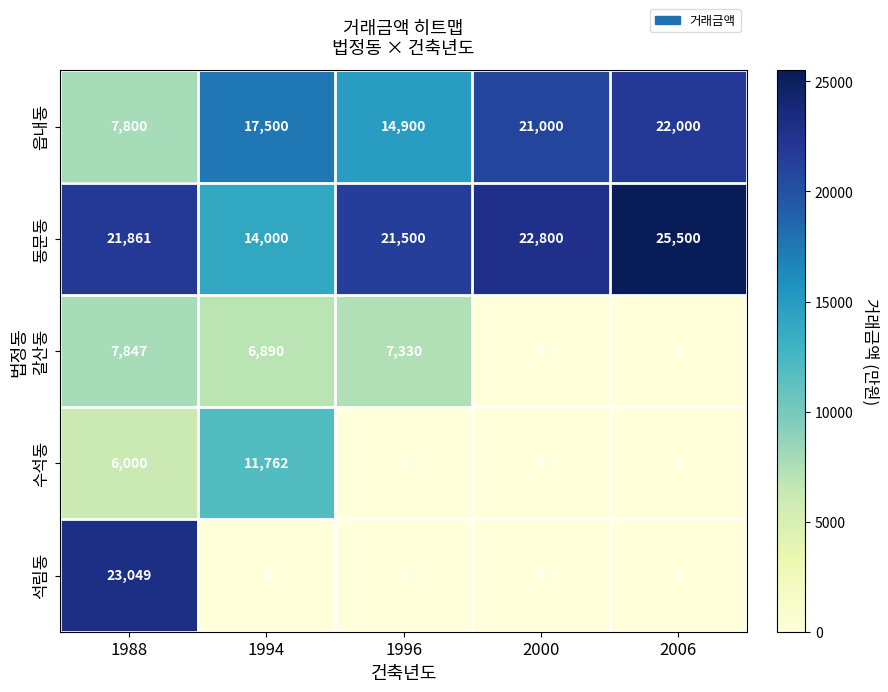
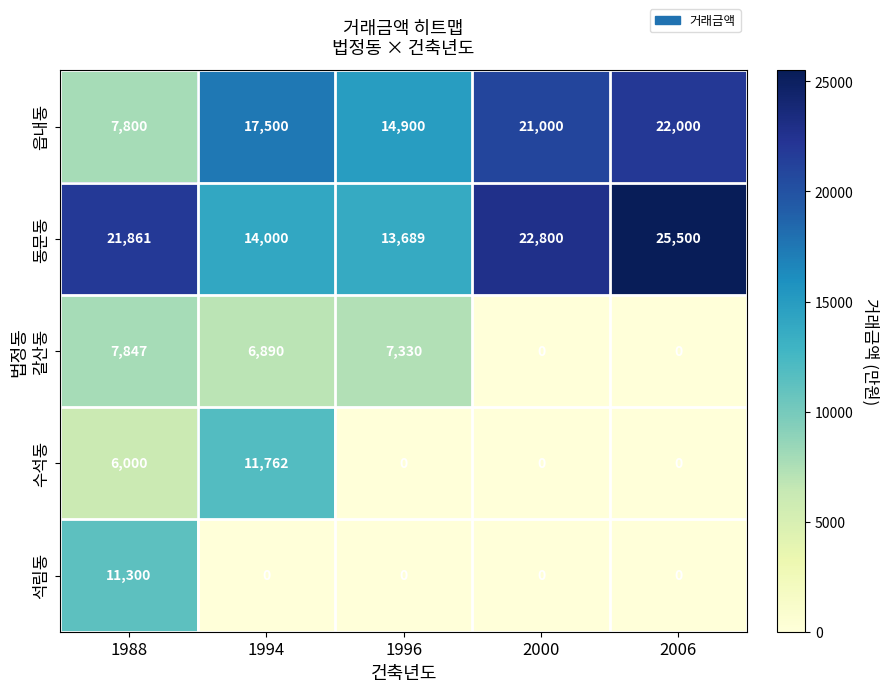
  {
    "읍내동": {
      "1988": "7,800",
      "1994": "17,500",
      "1996": "14,900",
      "2000": "21,000",
      "2006": "22,000"
    },
    "동문동": {
      "1988": "21,861",
      "1994": "14,000",
-     "1996": "21,500",
+     "1996": "13,689",
      "2000": "22,800",
      "2006": "25,500"
    },
    "갈산동": {
      "1988": "7,847",
      "1994": "6,890",
      "1996": "7,330"
    },
    "수석동": {
      "1988": "6,000",
      "1994": "11,762"
    },
    "석림동": {
-     "1988": "23,049"
+     "1988": "11,300"
    }
  }
